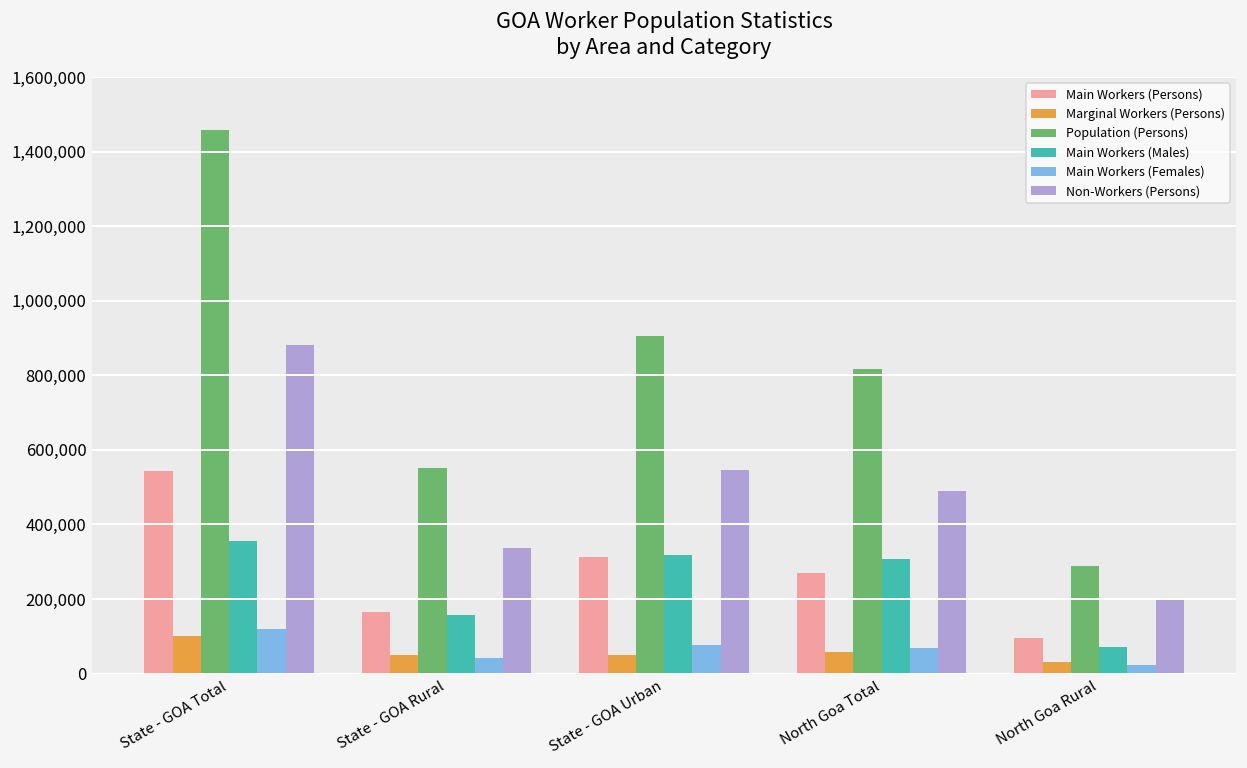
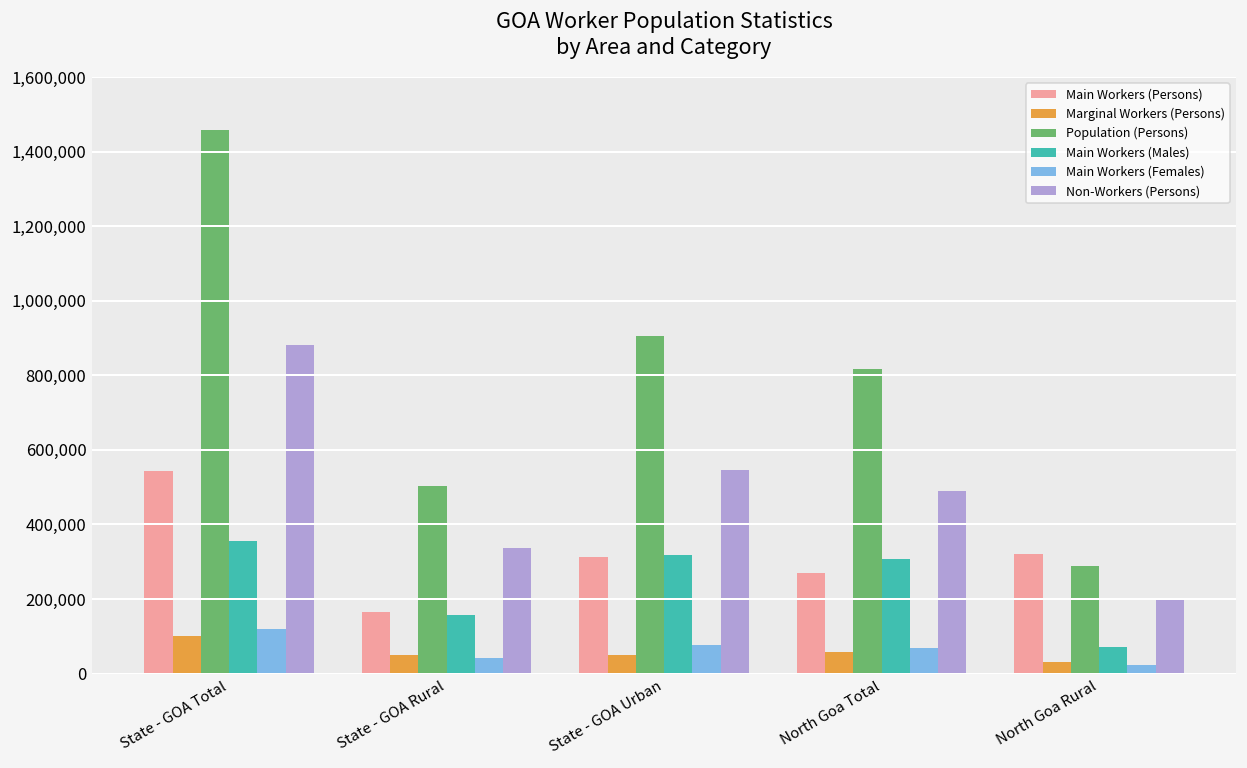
  {
    "Main Workers (Persons)": {
      "State - GOA Total": "540,000",
      "State - GOA Rural": "160,000",
      "State - GOA Urban": "310,000",
      "North Goa Total": "270,000",
-     "North Goa Rural": "100,000"
+     "North Goa Rural": "320,000"
    },
    "Marginal Workers (Persons)": {
      "State - GOA Total": "100,000",
      "State - GOA Rural": "50,000",
      "State - GOA Urban": "50,000",
      "North Goa Total": "60,000",
      "North Goa Rural": "30,000"
    },
    "Population (Persons)": {
      "State - GOA Total": "1,460,000",
-     "State - GOA Rural": "550,000",
+     "State - GOA Rural": "500,000",
      "State - GOA Urban": "910,000",
      "North Goa Total": "820,000",
      "North Goa Rural": "290,000"
    },
    "Main Workers (Males)": {
      "State - GOA Total": "360,000",
      "State - GOA Rural": "160,000",
      "State - GOA Urban": "320,000",
      "North Goa Total": "310,000",
      "North Goa Rural": "70,000"
    }
  }
